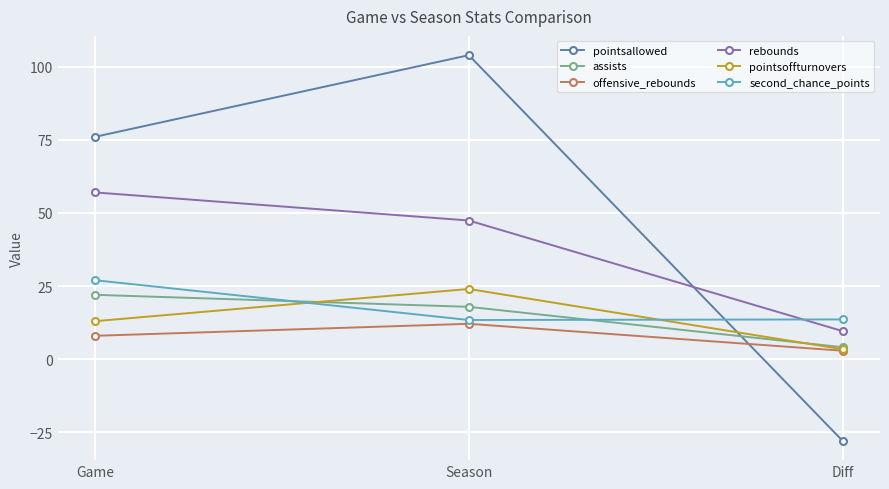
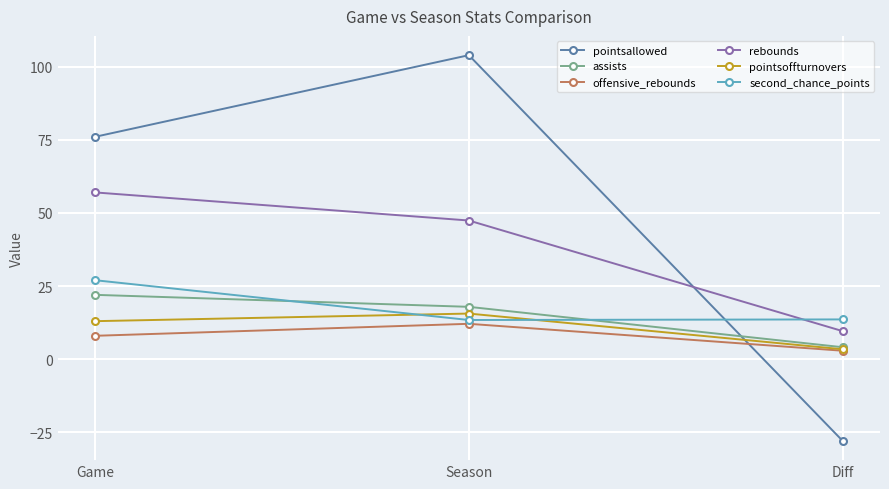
  {
    "offensive_rebounds": {
      "Game": 8,
      "Season": 12
    },
    "pointsoffturnovers": {
      "Game": 13,
-     "Season": 24
+     "Season": 16
    }
  }
